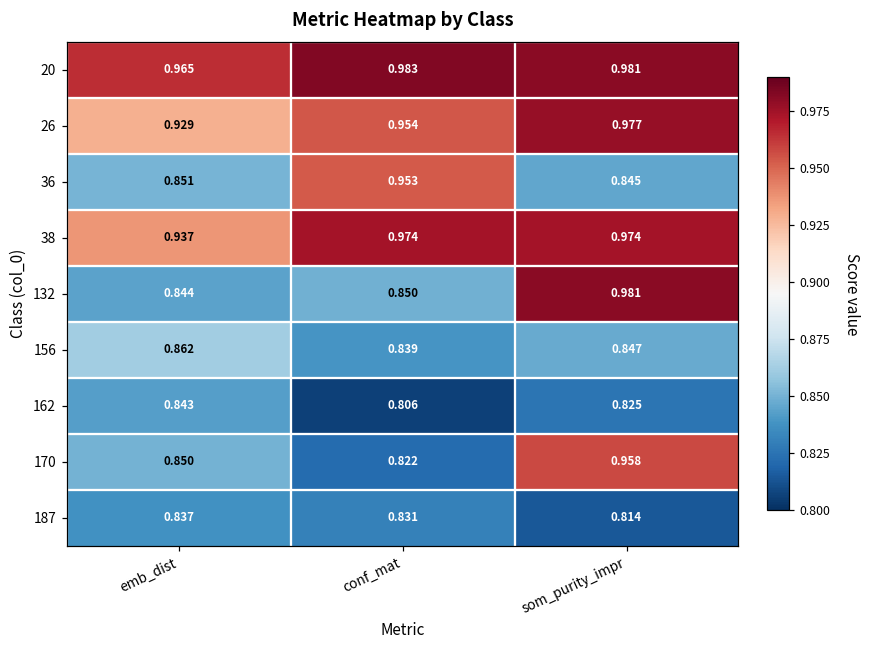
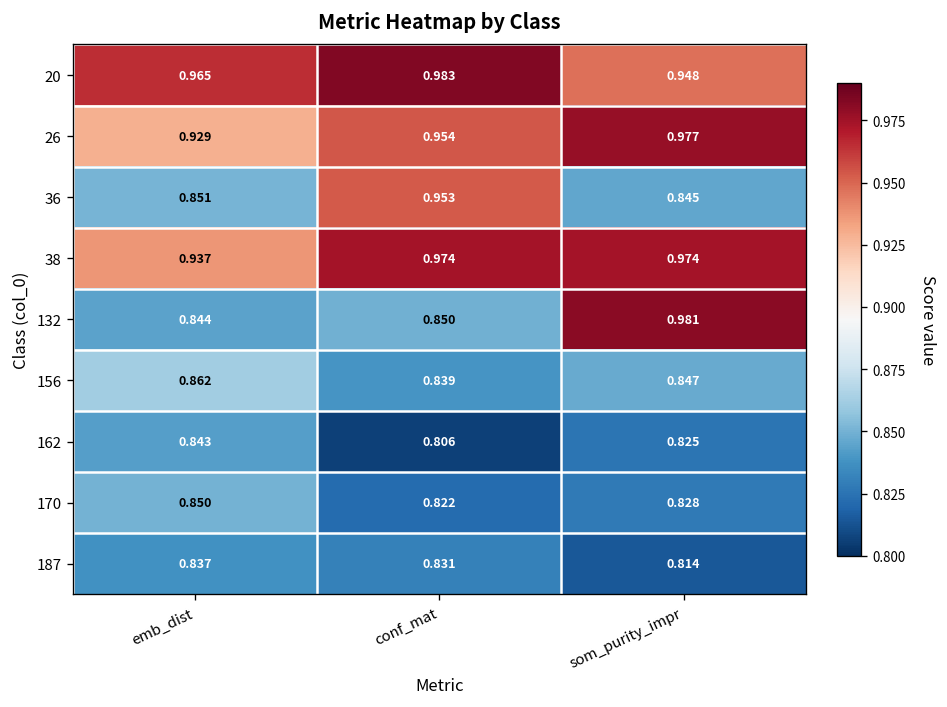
  {
    "20": {
      "emb_dist": 0.965,
      "conf_mat": 0.983,
-     "som_purity_impr": 0.981
+     "som_purity_impr": 0.948
    },
    "26": {
      "emb_dist": 0.929,
      "conf_mat": 0.954,
      "som_purity_impr": 0.977
    },
    "36": {
      "emb_dist": 0.851,
      "conf_mat": 0.953,
      "som_purity_impr": 0.845
    },
    "38": {
      "emb_dist": 0.937,
      "conf_mat": 0.974,
      "som_purity_impr": 0.974
    },
    "132": {
      "emb_dist": 0.844,
      "conf_mat": 0.850,
      "som_purity_impr": 0.981
    },
    "156": {
      "emb_dist": 0.862,
      "conf_mat": 0.839,
      "som_purity_impr": 0.847
    },
    "162": {
      "emb_dist": 0.843,
      "conf_mat": 0.806,
      "som_purity_impr": 0.825
    },
    "170": {
      "emb_dist": 0.850,
      "conf_mat": 0.822,
-     "som_purity_impr": 0.958
+     "som_purity_impr": 0.828
    },
    "187": {
      "emb_dist": 0.837,
      "conf_mat": 0.831,
      "som_purity_impr": 0.814
    }
  }
